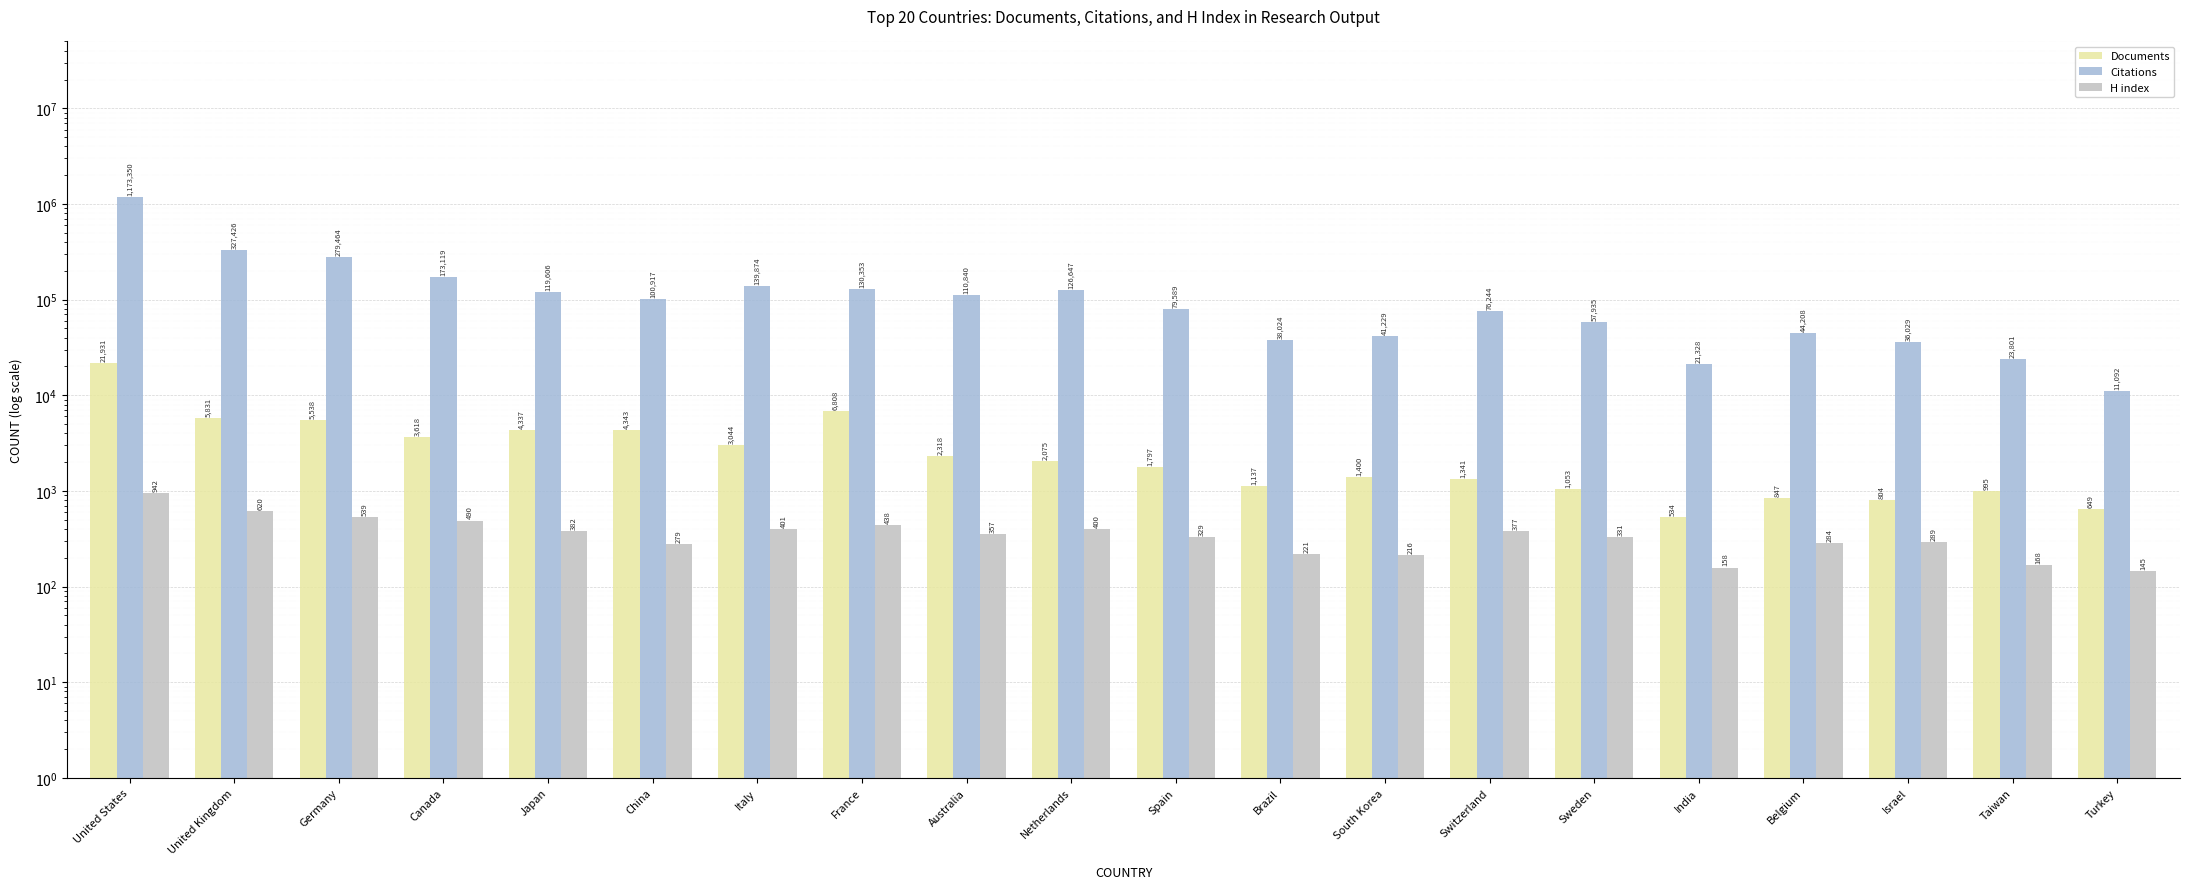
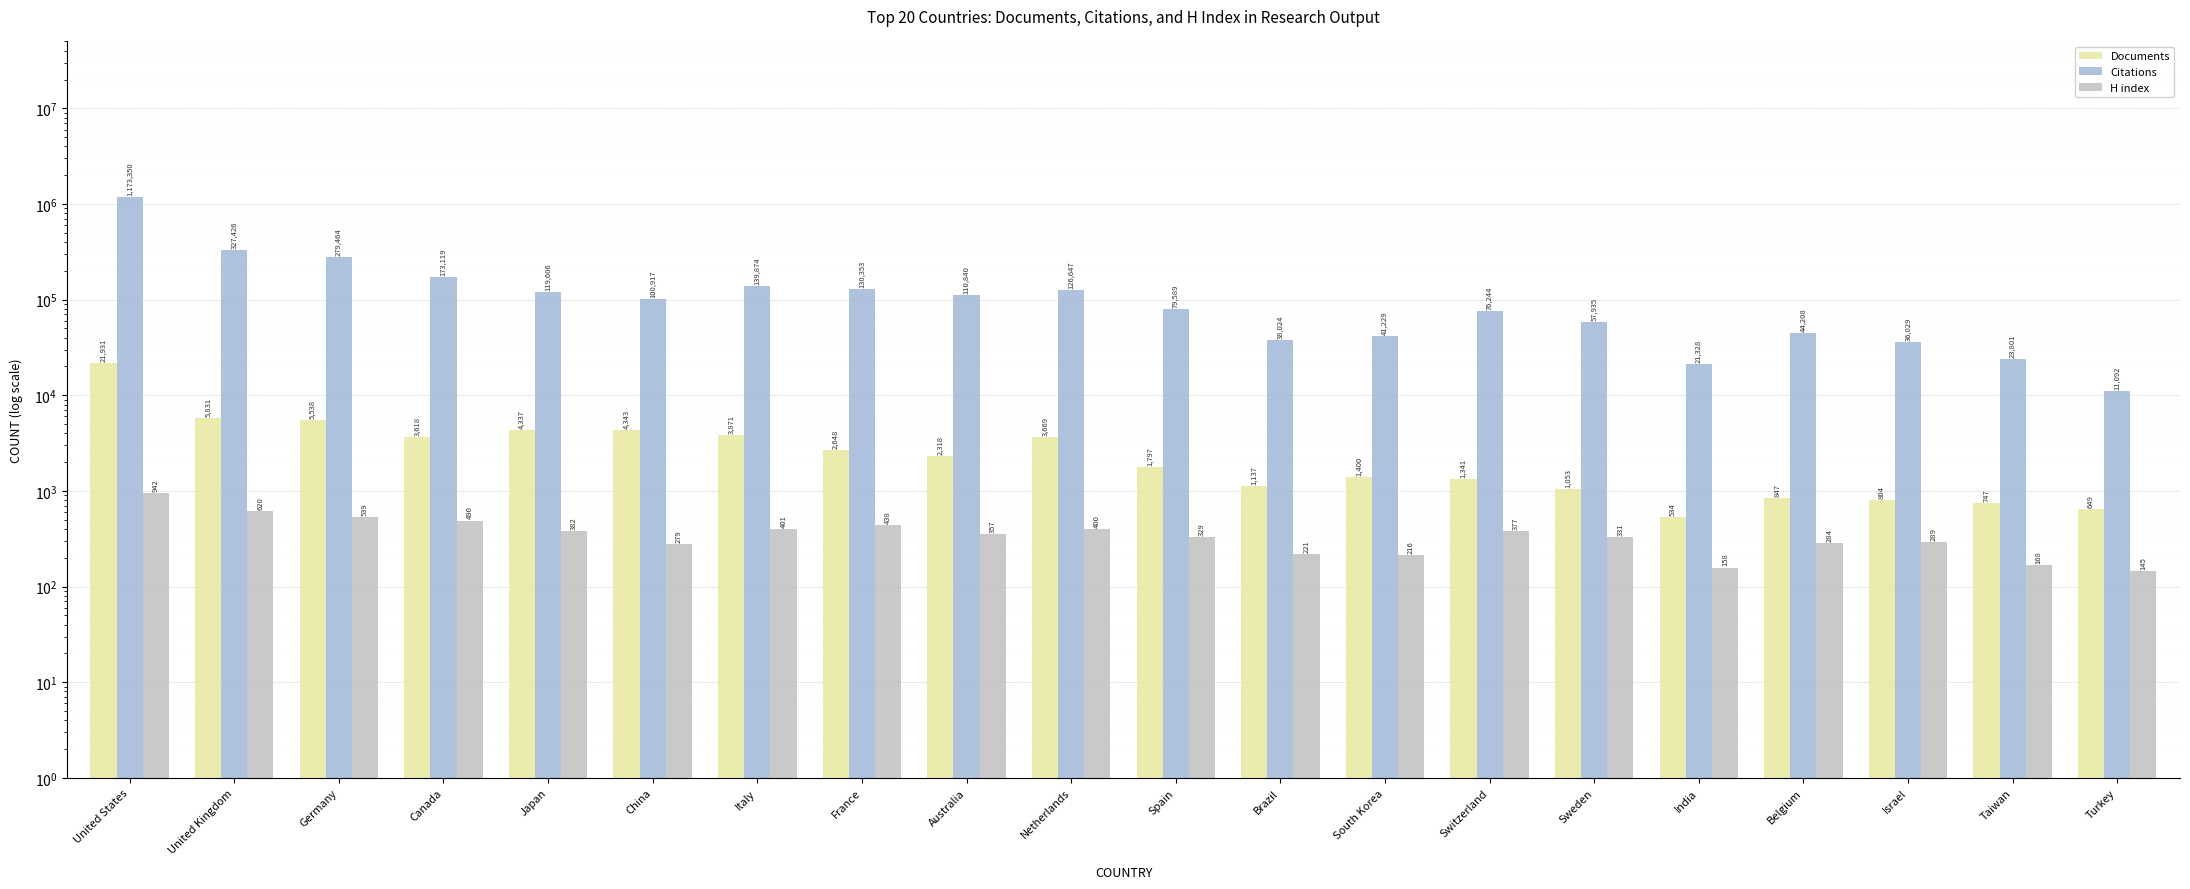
  {
    "Documents": {
      "United States": "21,931",
      "United Kingdom": "5,831",
      "Germany": "5,538",
      "Canada": "3,618",
      "Japan": "4,337",
      "China": "4,343",
-     "Italy": "3,044",
-     "France": "6,808",
+     "Italy": "3,871",
+     "France": "2,648",
      "Australia": "2,318",
-     "Netherlands": "2,075",
+     "Netherlands": "3,669",
      "Spain": "1,797",
      "Brazil": "1,137",
      "South Korea": "1,400",
      "Switzerland": "1,341",
      "Sweden": "1,053",
      "India": "534",
      "Belgium": "847",
      "Israel": "804",
-     "Taiwan": "995",
+     "Taiwan": "747",
      "Turkey": "649"
    }
  }
